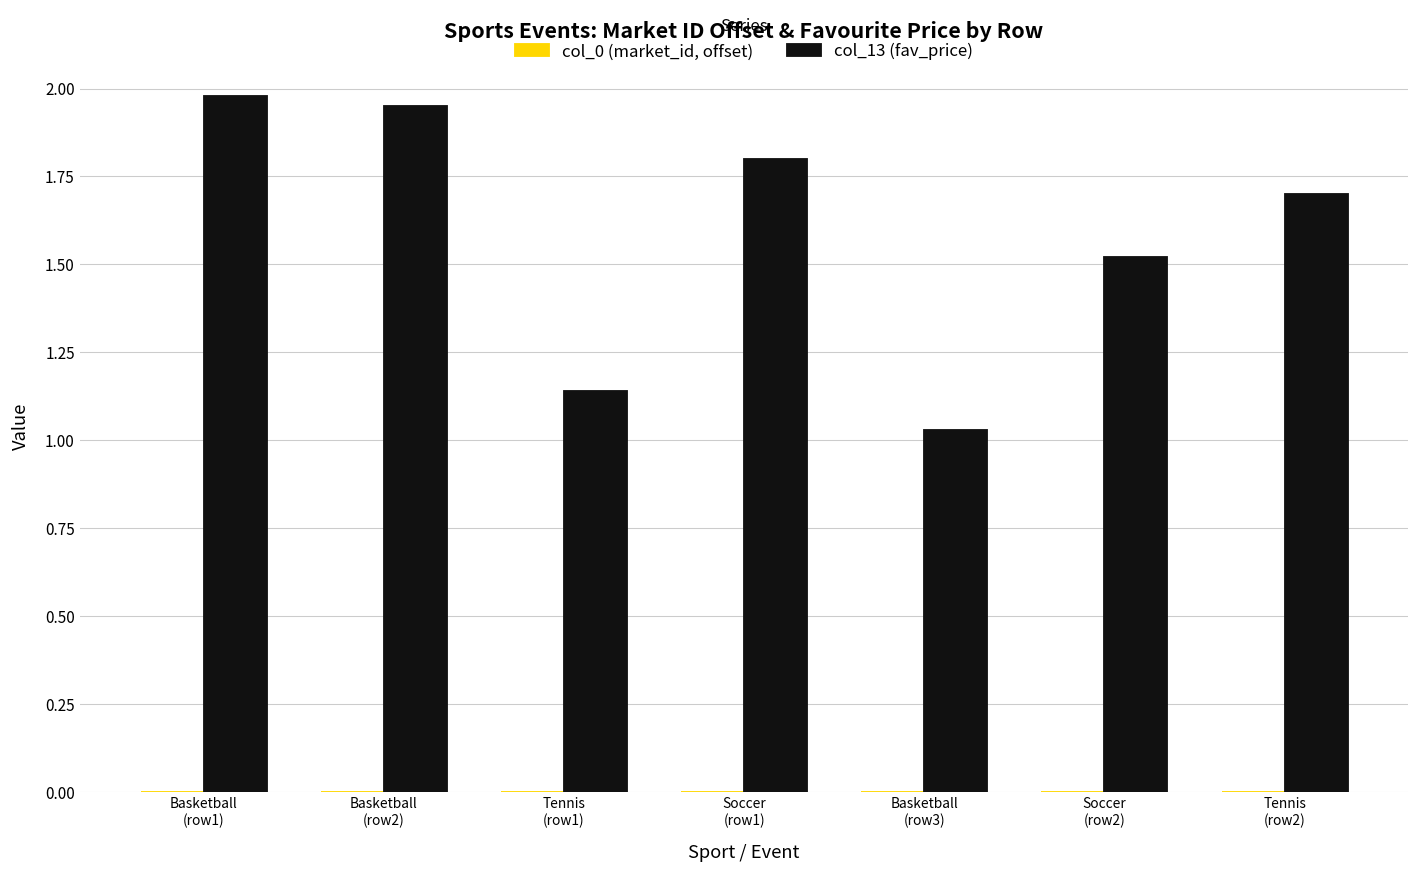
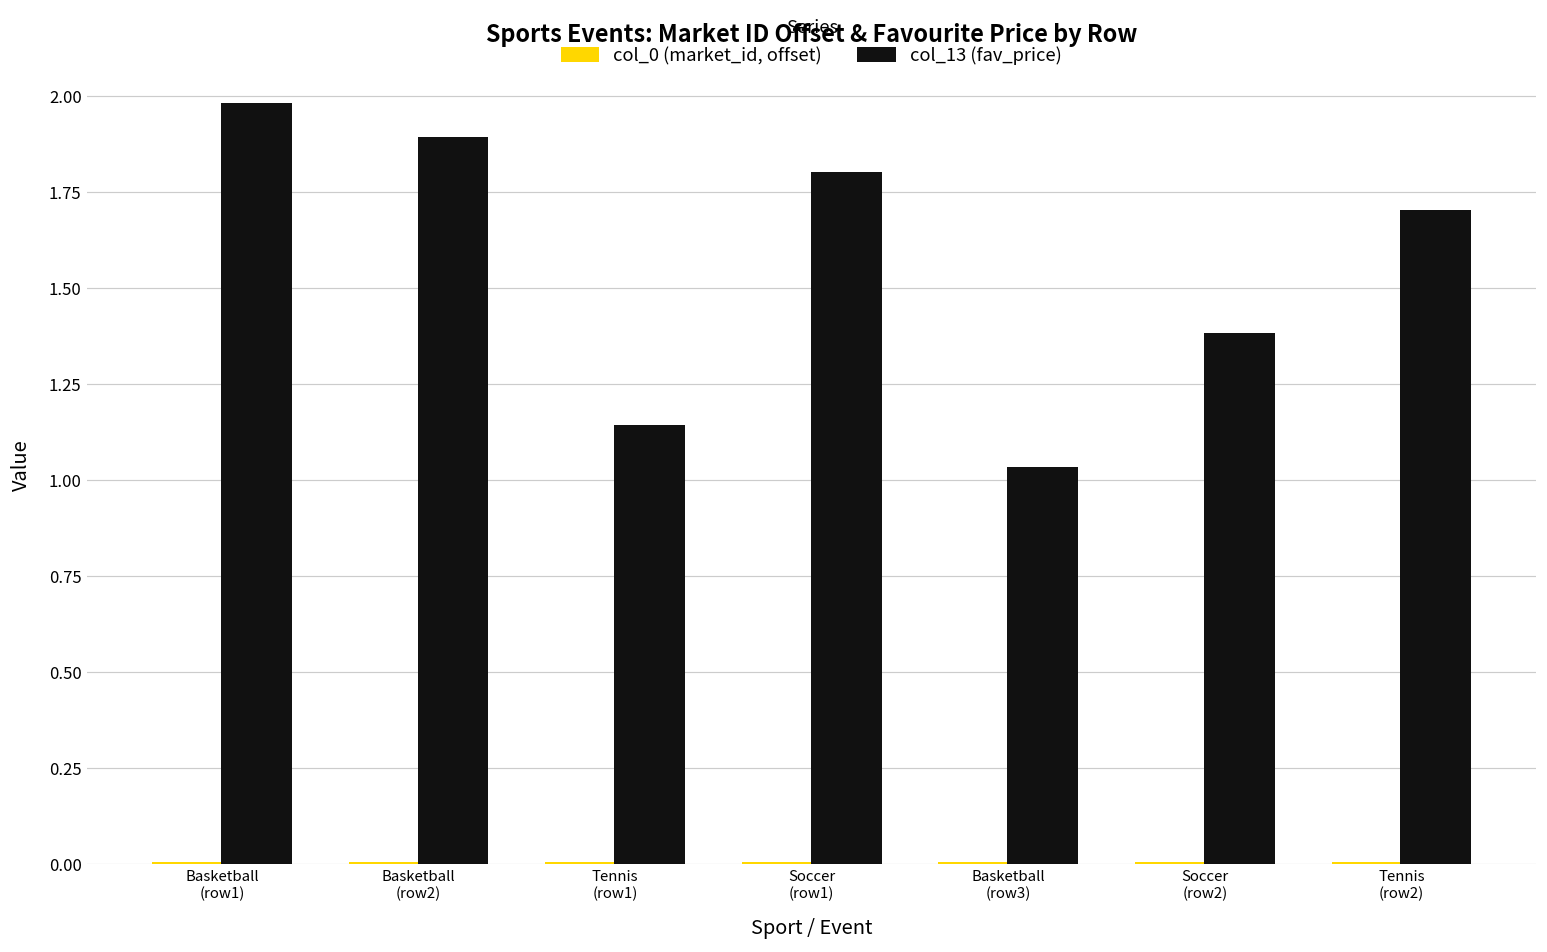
  {
    "col_13 (fav_price)": {
      "Basketball (row1)": 1.98,
-     "Basketball (row2)": 1.95,
+     "Basketball (row2)": 1.89,
      "Tennis (row1)": 1.14,
      "Soccer (row1)": 1.80,
      "Basketball (row3)": 1.03,
-     "Soccer (row2)": 1.52,
+     "Soccer (row2)": 1.38,
      "Tennis (row2)": 1.70
    }
  }
